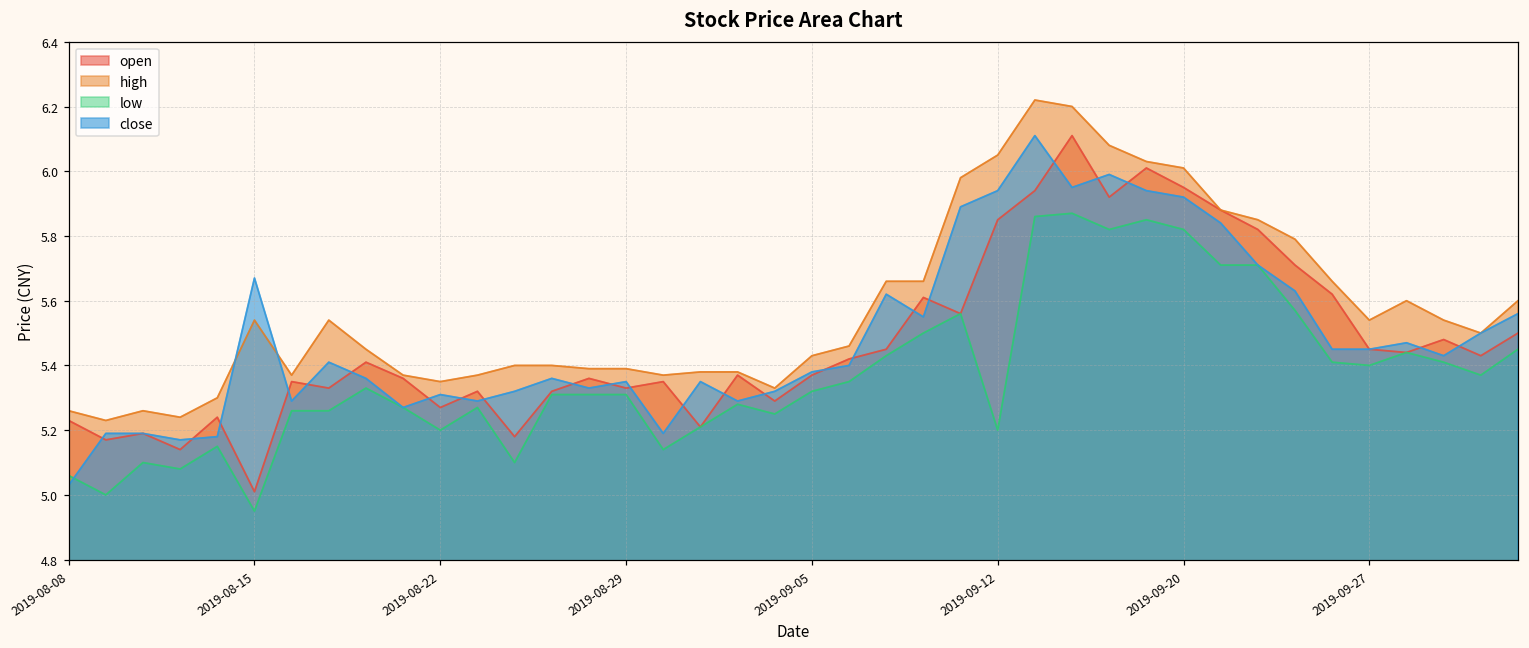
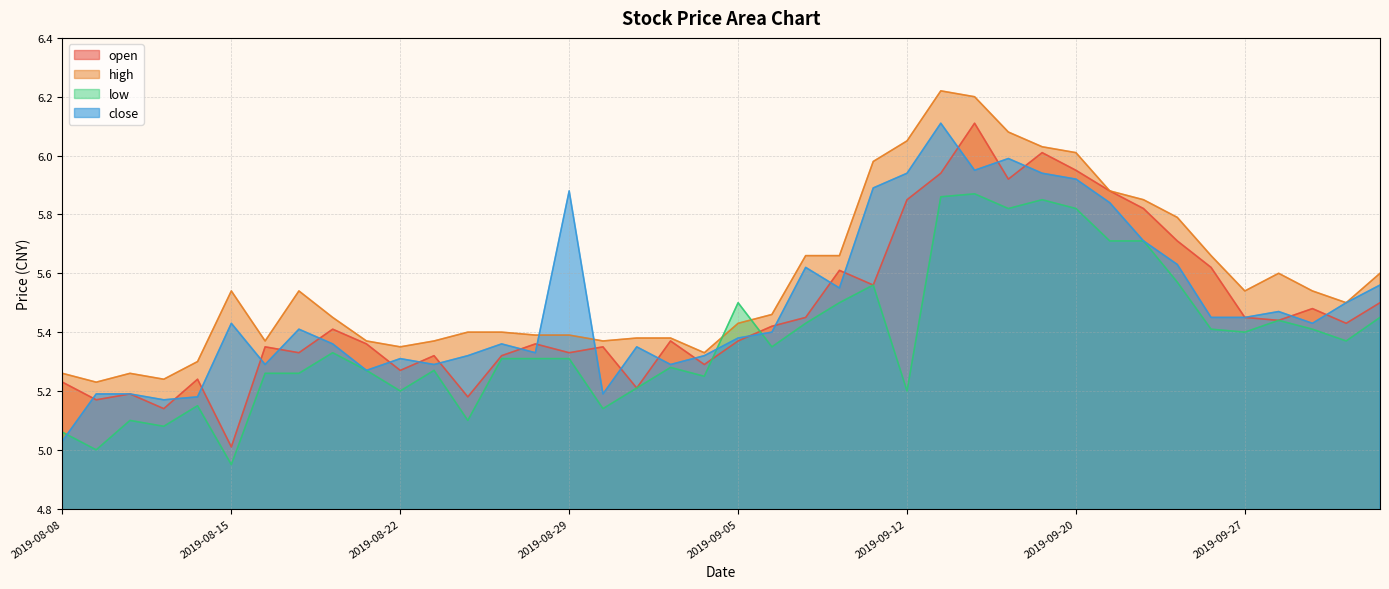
  {
    "low": {
      "2019-08-08": 5.06,
      "2019-08-15": 4.95,
      "2019-08-22": 5.20,
      "2019-08-29": 5.31,
-     "2019-09-05": 5.32,
+     "2019-09-05": 5.50,
      "2019-09-12": 5.20,
      "2019-09-20": 5.82,
      "2019-09-27": 5.40
    },
    "close": {
      "2019-08-08": 5.03,
-     "2019-08-15": 5.67,
+     "2019-08-15": 5.43,
      "2019-08-22": 5.31,
-     "2019-08-29": 5.35,
+     "2019-08-29": 5.88,
      "2019-09-05": 5.38,
      "2019-09-12": 5.94,
      "2019-09-20": 5.92
    }
  }
